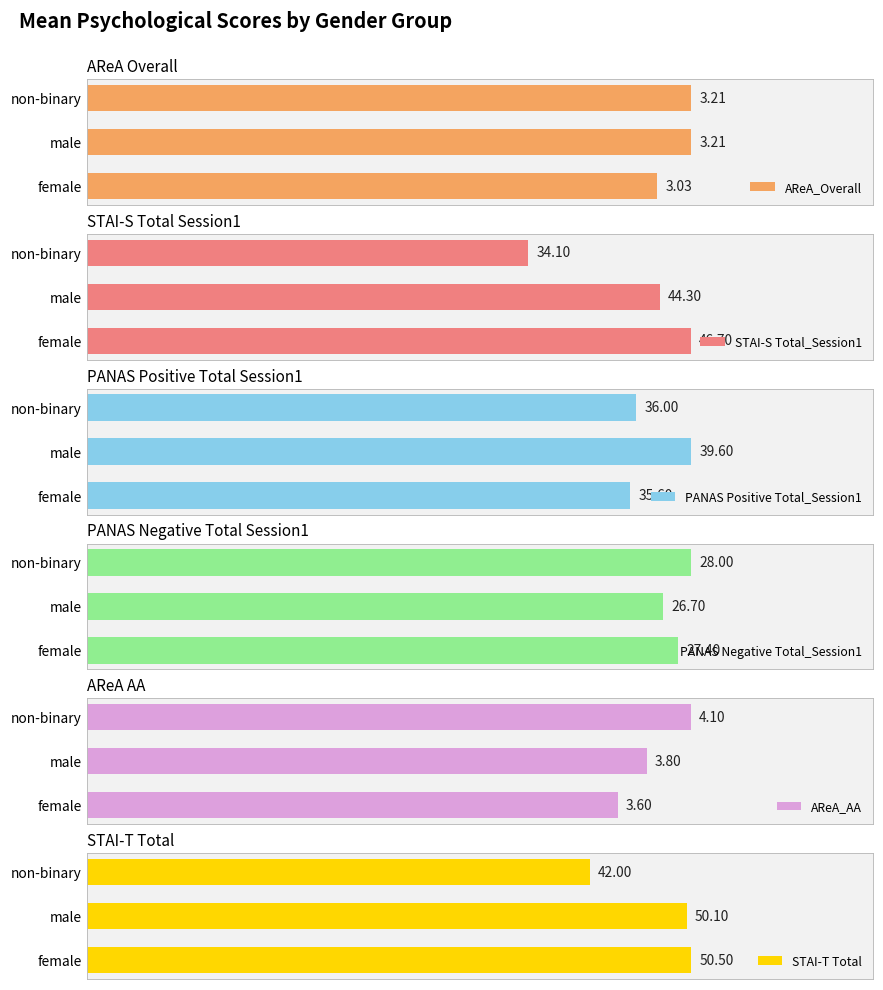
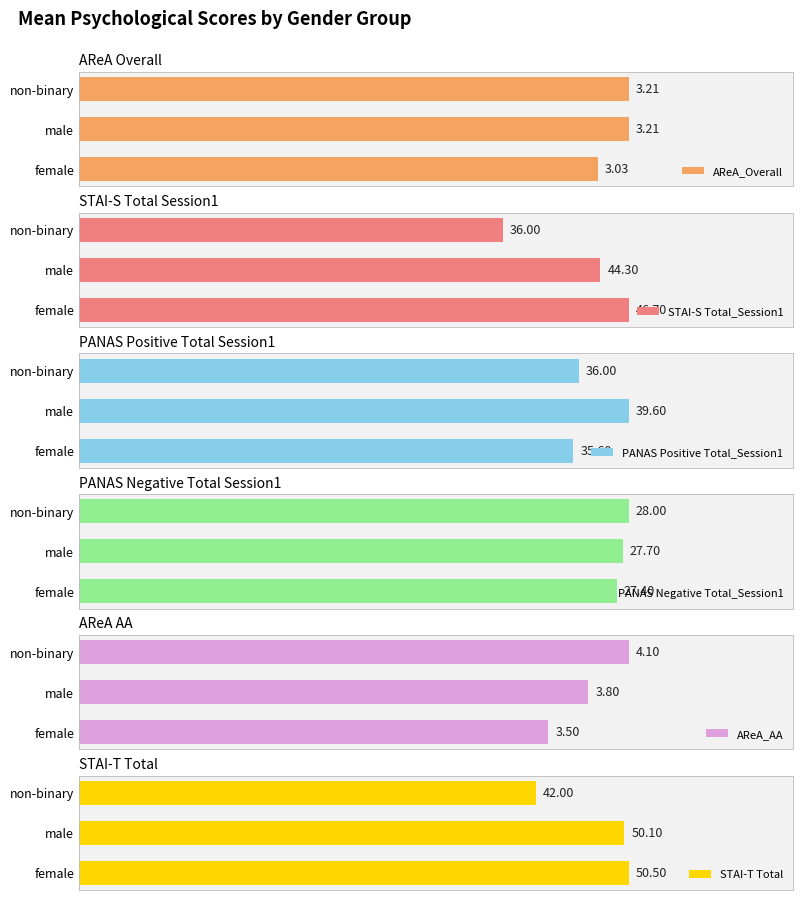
  {
    "AReA Overall": {
      "non-binary": 3.21,
      "male": 3.21,
      "female": 3.03
    },
    "STAI-S Total Session1": {
-     "non-binary": 34.10,
+     "non-binary": 36.00,
      "male": 44.30,
      "female": 46.70
    },
    "PANAS Positive Total Session1": {
      "non-binary": 36.00,
      "male": 39.60,
      "female": 35.60
    },
    "PANAS Negative Total Session1": {
      "non-binary": 28.00,
-     "male": 26.70,
+     "male": 27.70,
      "female": 27.40
    },
    "AReA AA": {
      "non-binary": 4.10,
      "male": 3.80,
-     "female": 3.60
+     "female": 3.50
    },
    "STAI-T Total": {
      "non-binary": 42.00,
      "male": 50.10,
      "female": 50.50
    }
  }
